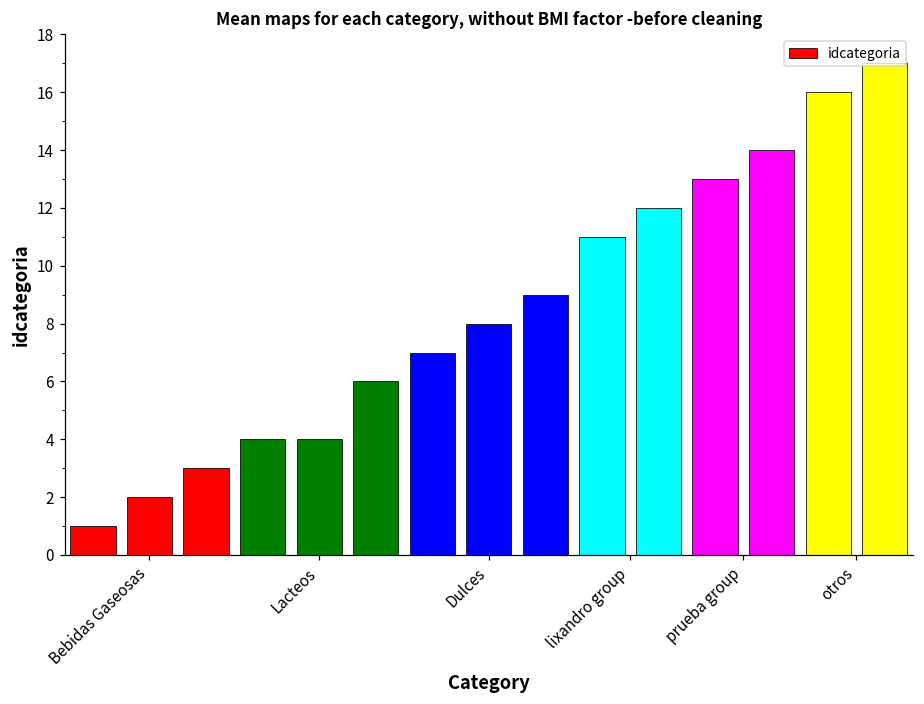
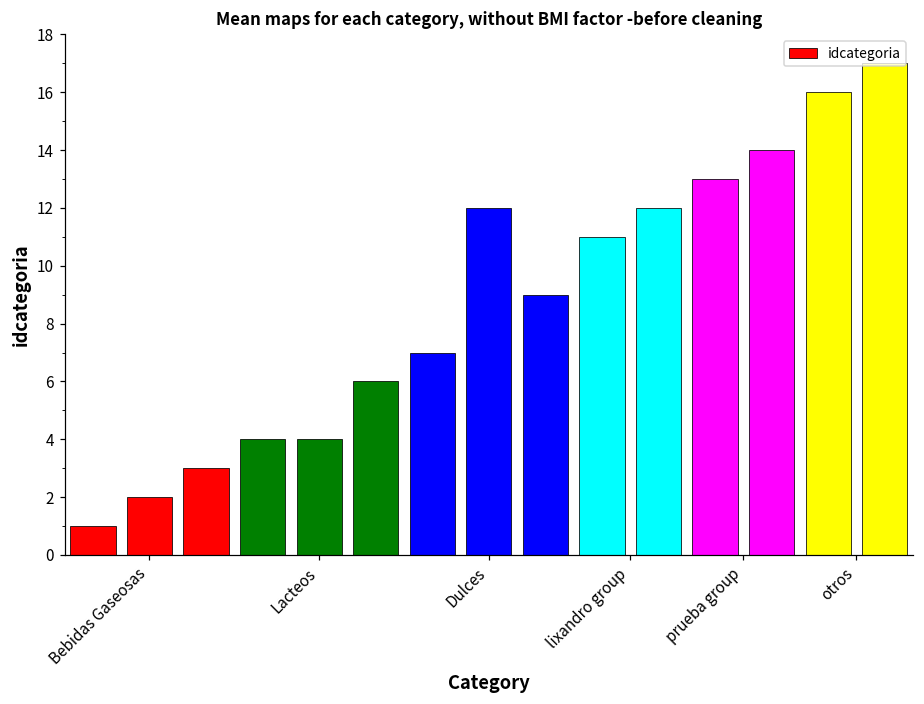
  {
    "Bebidas Gaseosas": 2,
    "Lacteos": 4,
-   "Dulces": 8
+   "Dulces": 12
  }
